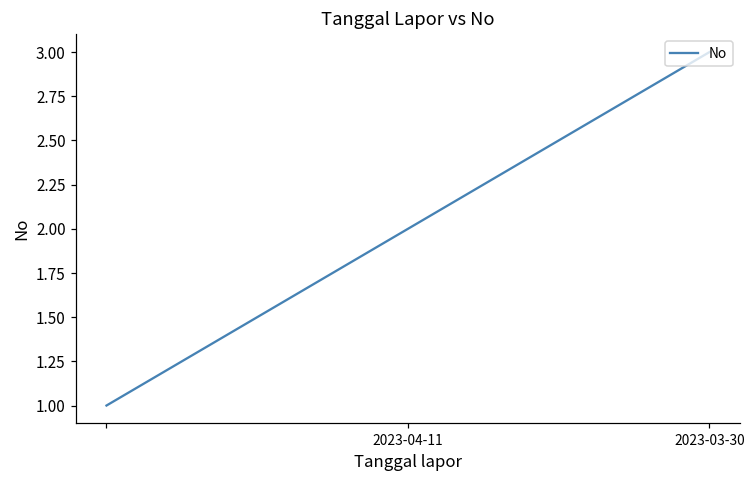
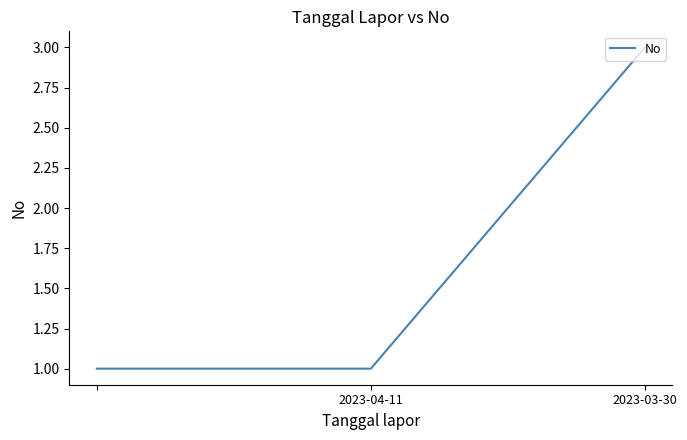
  {
-   "2023-04-11": 2
+   "2023-04-11": 1
  }
